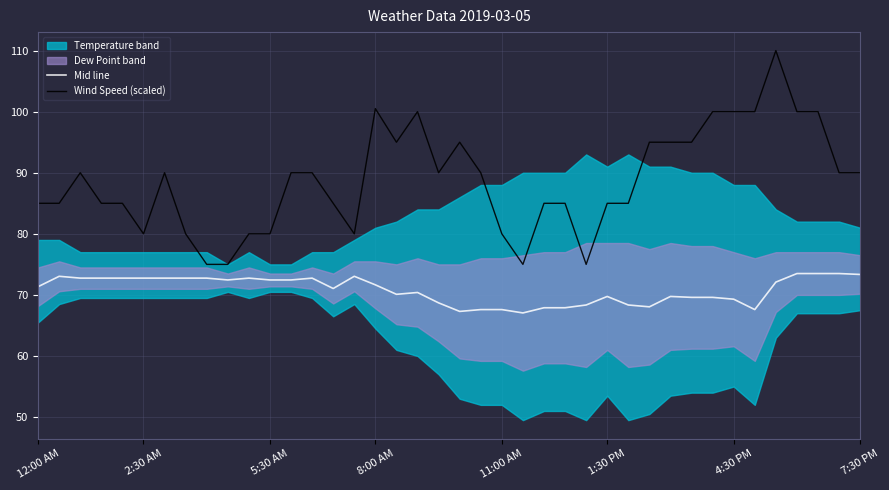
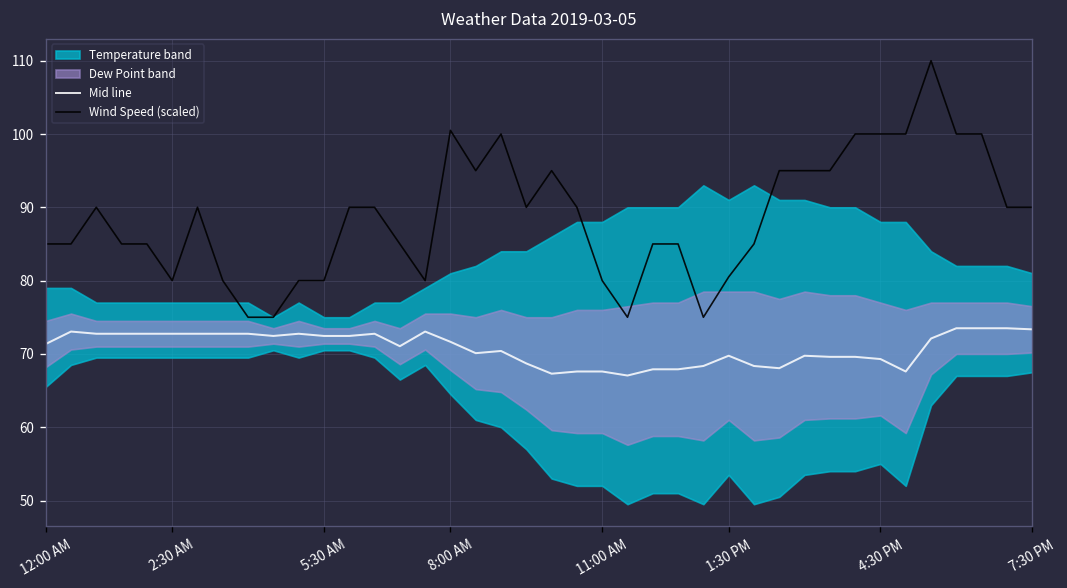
  {
    "Mid line": {
      "12:00 AM": 71,
      "2:30 AM": 73,
      "5:30 AM": 72,
      "8:00 AM": 72,
      "11:00 AM": 68,
      "1:30 PM": 70,
      "4:30 PM": 69,
      "7:30 PM": 73
    },
    "Wind Speed (scaled)": {
      "12:00 AM": 85,
      "2:30 AM": 80,
      "5:30 AM": 80,
      "8:00 AM": 101,
      "11:00 AM": 80,
-     "1:30 PM": 85,
+     "1:30 PM": 81,
      "4:30 PM": 100,
      "7:30 PM": 90
    }
  }
